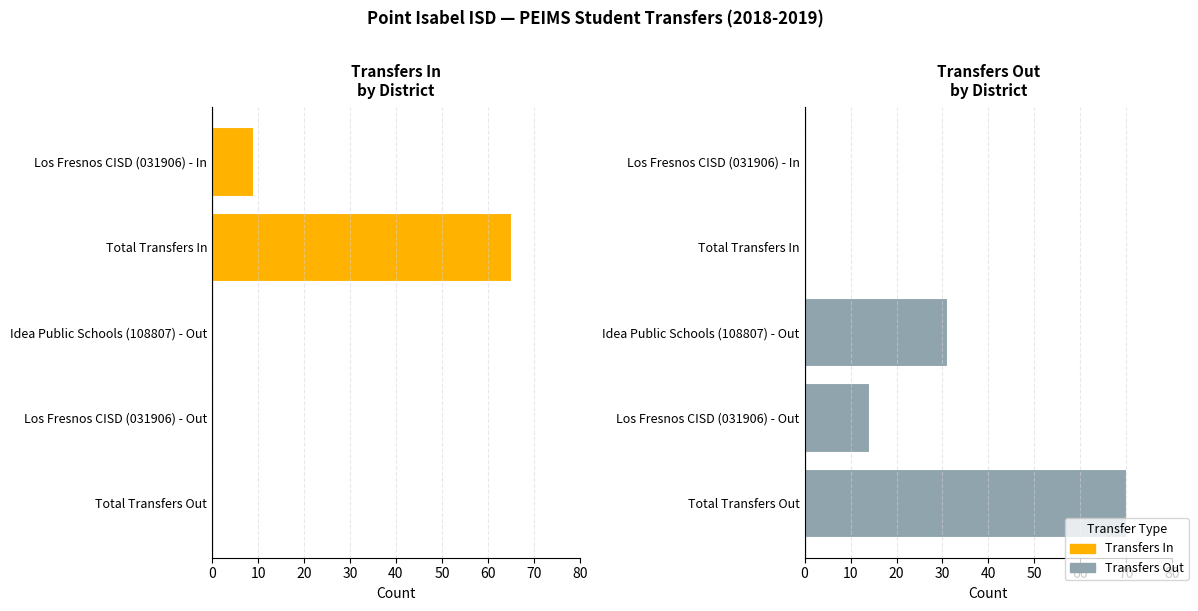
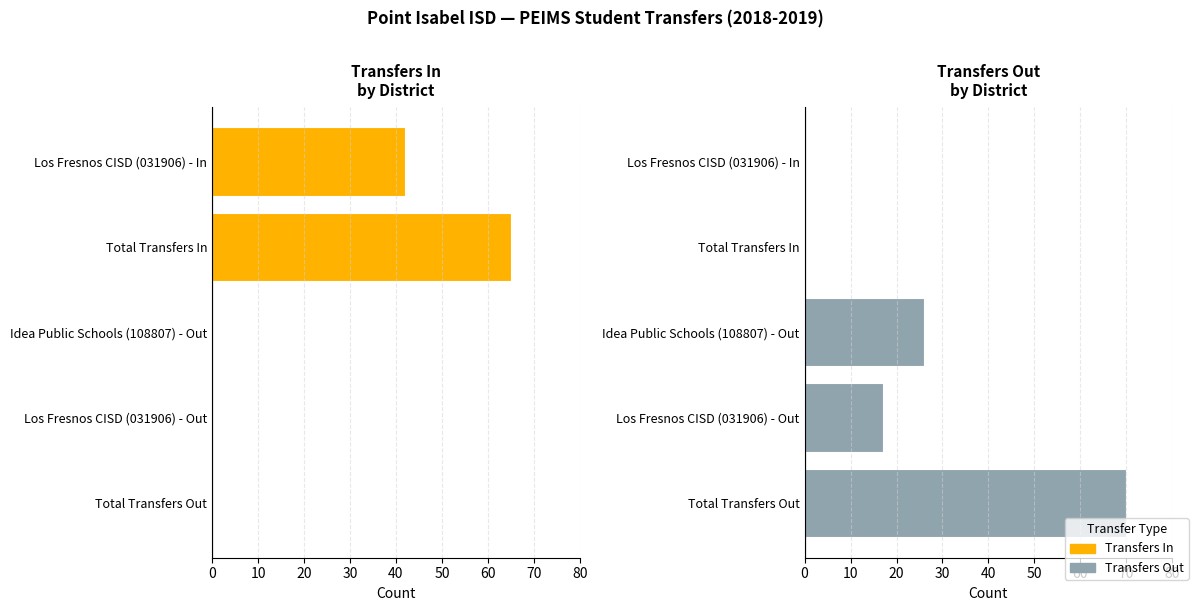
  {
    "Transfers In by District": {
-     "Los Fresnos CISD (031906) - In": 9,
+     "Los Fresnos CISD (031906) - In": 42,
      "Total Transfers In": 65,
      "Idea Public Schools (108807) - Out": 0,
      "Los Fresnos CISD (031906) - Out": 0,
      "Total Transfers Out": 0
    },
    "Transfers Out by District": {
      "Los Fresnos CISD (031906) - In": 0,
      "Total Transfers In": 0,
-     "Idea Public Schools (108807) - Out": 31,
-     "Los Fresnos CISD (031906) - Out": 14,
+     "Idea Public Schools (108807) - Out": 26,
+     "Los Fresnos CISD (031906) - Out": 17,
      "Total Transfers Out": 70
    }
  }
